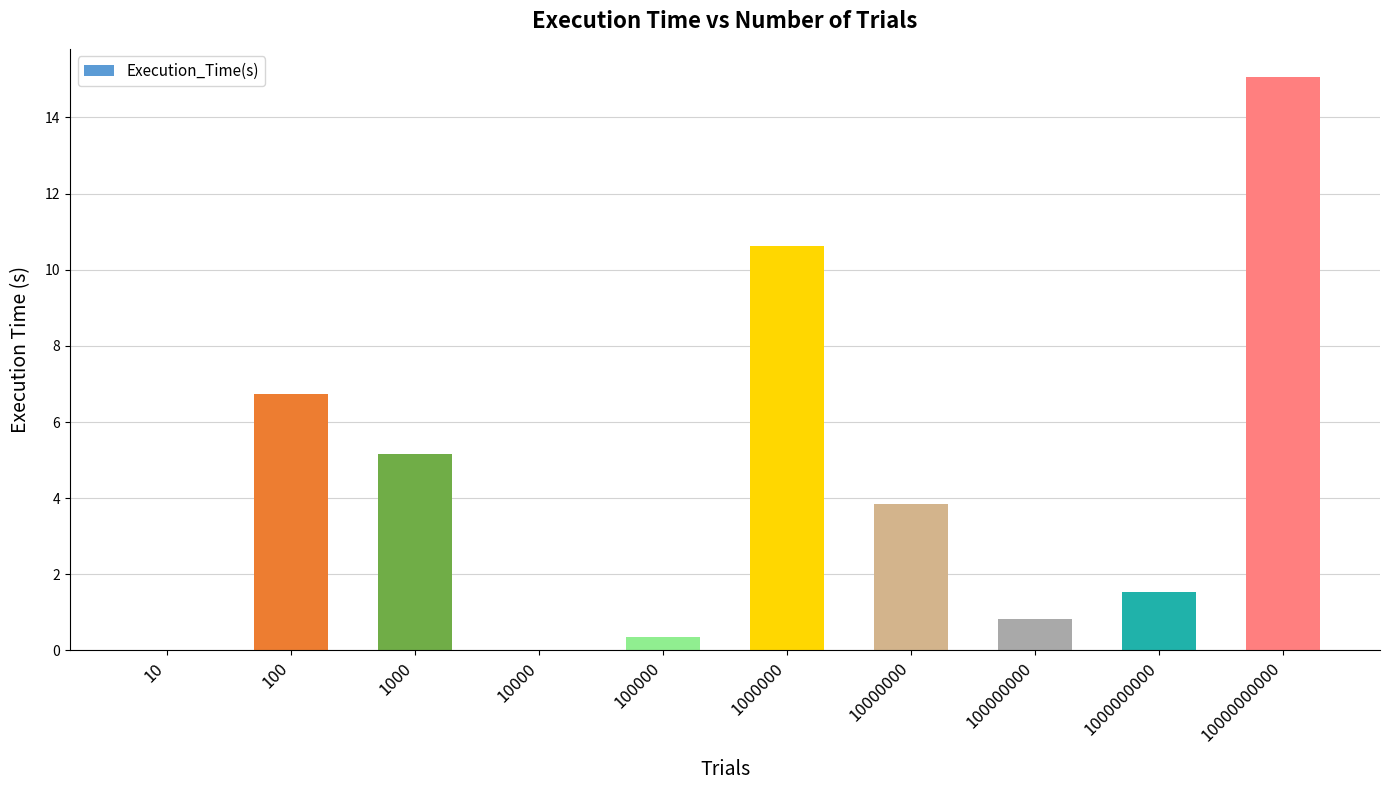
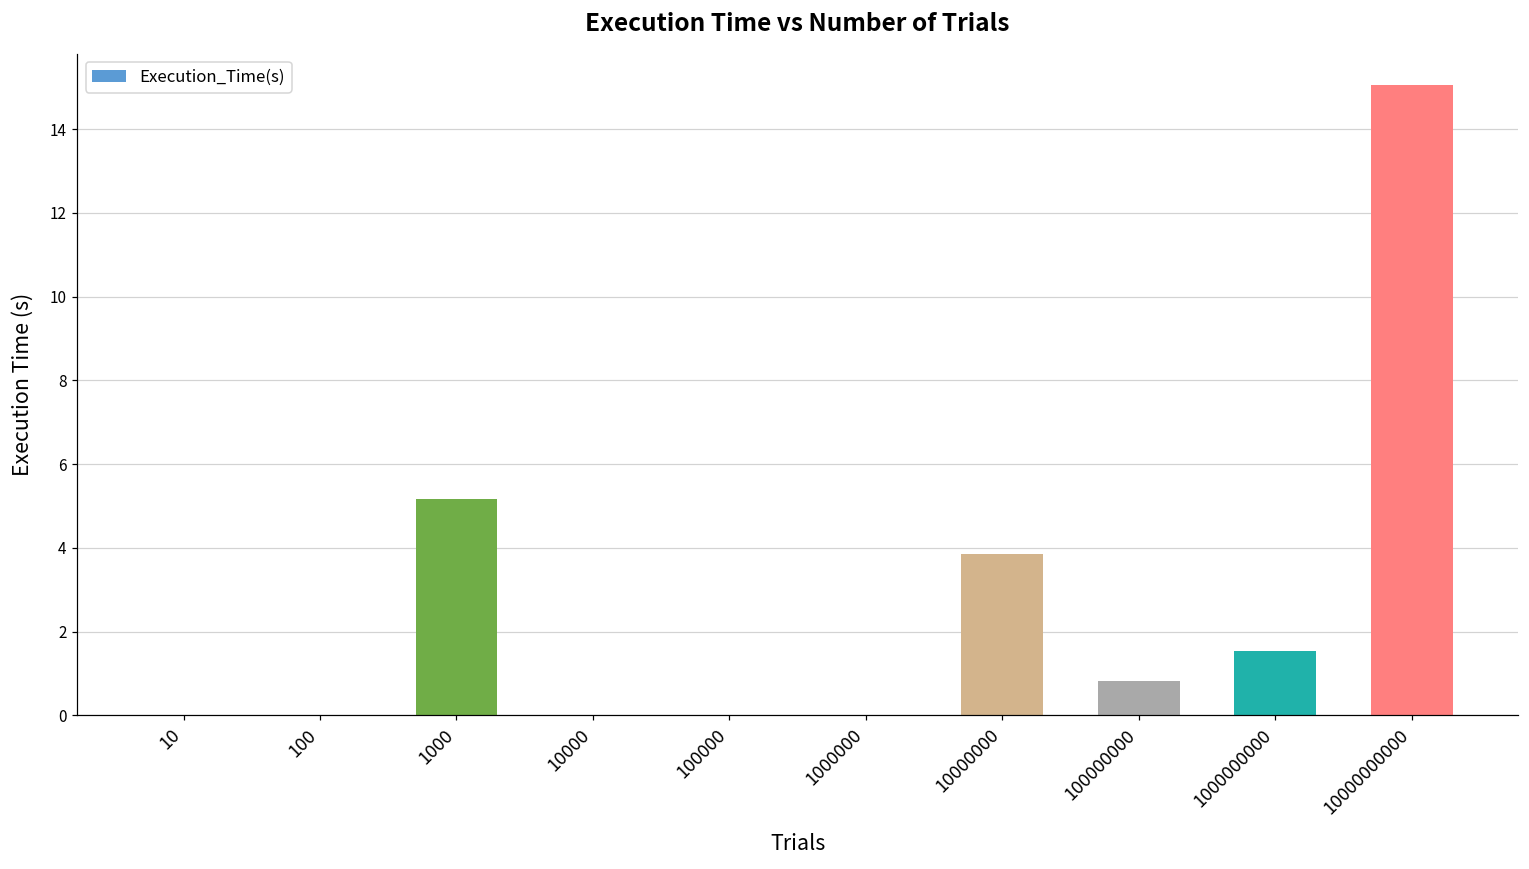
  {
-   "100": 6.7,
+   "100": 0.0,
    "1000": 5.2,
-   "100000": 0.4,
-   "1000000": 10.6,
+   "100000": 0.0,
+   "1000000": 0.0,
    "10000000": 3.9,
    "100000000": 0.8,
    "1000000000": 1.5,
    "10000000000": 15.1
  }
